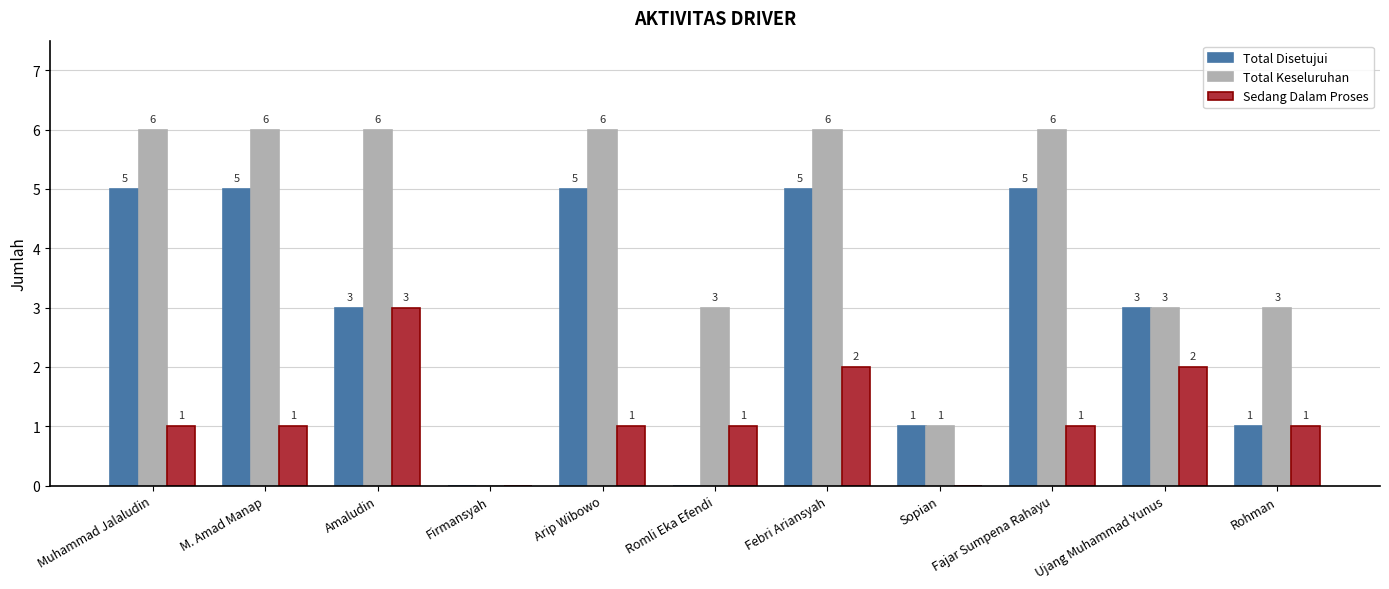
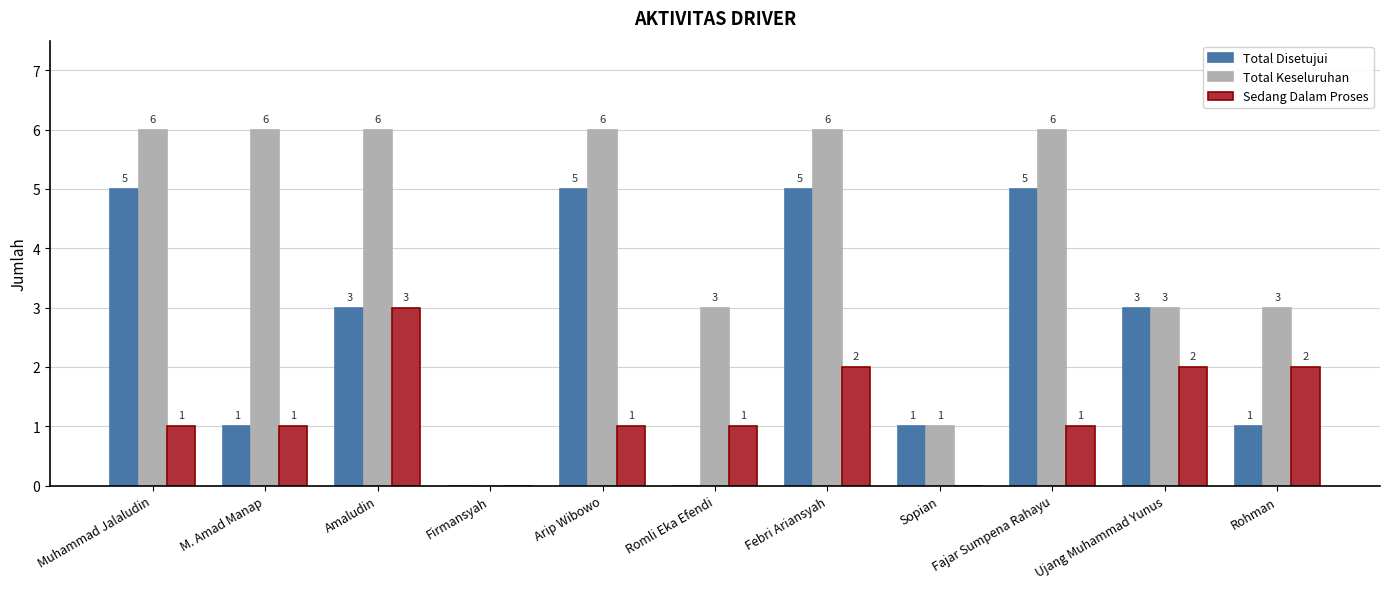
  {
    "Total Disetujui": {
      "Muhammad Jalaludin": 5,
-     "M. Amad Manap": 5,
+     "M. Amad Manap": 1,
      "Amaludin": 3,
      "Arip Wibowo": 5,
      "Febri Ariansyah": 5,
      "Sopian": 1,
      "Fajar Sumpena Rahayu": 5,
      "Ujang Muhammad Yunus": 3,
      "Rohman": 1
    },
    "Total Keseluruhan": {
      "Muhammad Jalaludin": 6,
      "M. Amad Manap": 6,
      "Amaludin": 6,
      "Arip Wibowo": 6,
      "Romli Eka Efendi": 3,
      "Febri Ariansyah": 6,
      "Sopian": 1,
      "Fajar Sumpena Rahayu": 6,
      "Ujang Muhammad Yunus": 3,
      "Rohman": 3
    },
    "Sedang Dalam Proses": {
      "Muhammad Jalaludin": 1,
      "M. Amad Manap": 1,
      "Amaludin": 3,
      "Arip Wibowo": 1,
      "Romli Eka Efendi": 1,
      "Febri Ariansyah": 2,
      "Fajar Sumpena Rahayu": 1,
      "Ujang Muhammad Yunus": 2,
-     "Rohman": 1
+     "Rohman": 2
    }
  }
